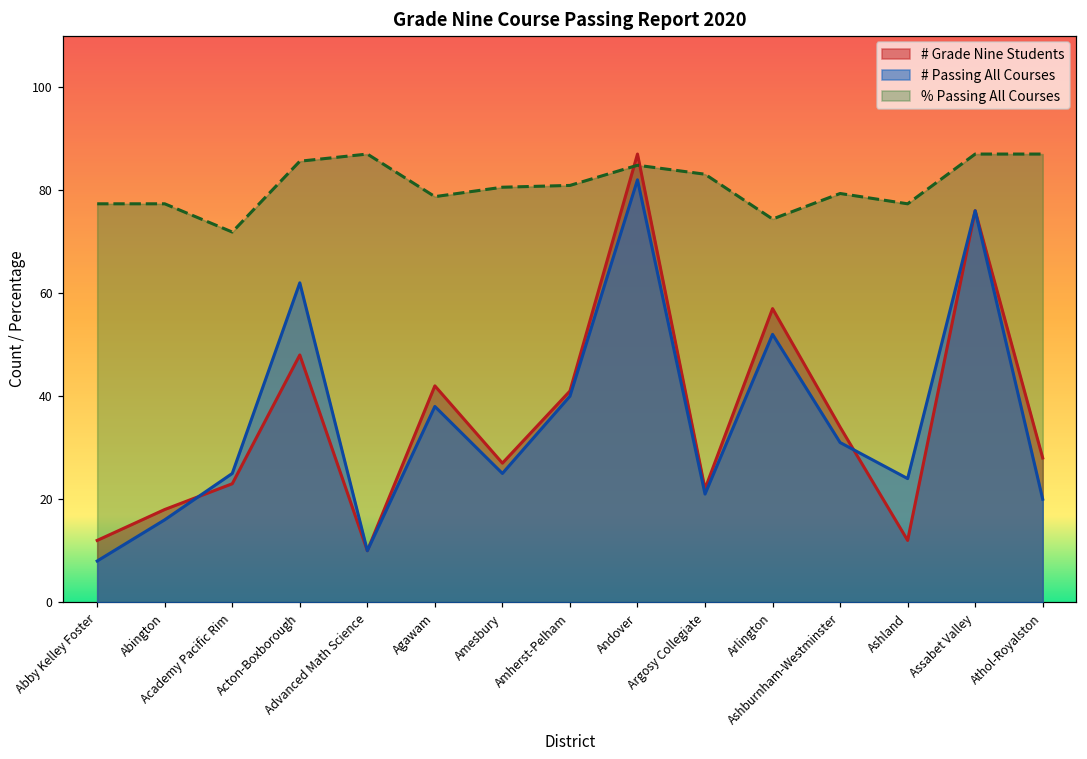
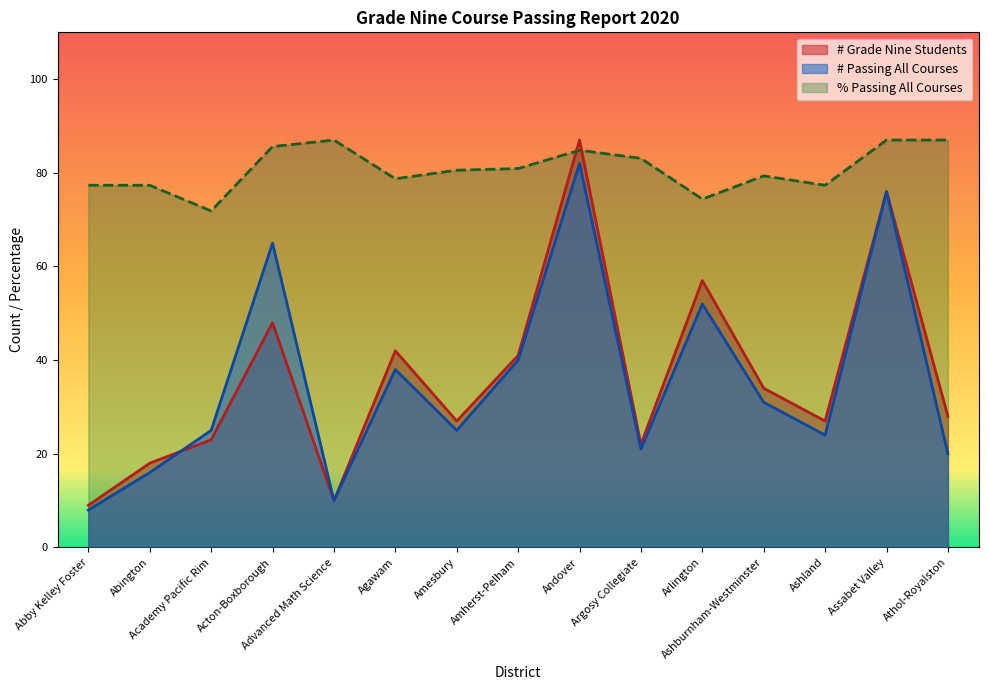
  {
    "# Grade Nine Students": {
-     "Abby Kelley Foster": 12,
+     "Abby Kelley Foster": 9,
      "Abington": 18,
      "Academy Pacific Rim": 23,
      "Acton-Boxborough": 48,
      "Agawam": 42,
      "Amesbury": 27,
      "Amherst-Pelham": 41,
      "Andover": 87,
      "Argosy Collegiate": 22,
      "Arlington": 57,
      "Ashburnham-Westminster": 34,
-     "Ashland": 12,
+     "Ashland": 27,
      "Athol-Royalston": 28
    },
    "# Passing All Courses": {
      "Abby Kelley Foster": 8,
      "Abington": 16,
      "Academy Pacific Rim": 25,
-     "Acton-Boxborough": 62,
+     "Acton-Boxborough": 65,
      "Agawam": 38,
      "Amesbury": 25,
      "Amherst-Pelham": 40,
      "Andover": 82,
      "Argosy Collegiate": 21,
      "Arlington": 52,
      "Ashburnham-Westminster": 31,
      "Ashland": 24,
      "Athol-Royalston": 20
    },
    "% Passing All Courses": {
      "Abby Kelley Foster": 77,
      "Abington": 77,
      "Academy Pacific Rim": 72,
      "Acton-Boxborough": 86,
      "Advanced Math Science": 87,
      "Agawam": 79,
      "Amesbury": 81,
      "Amherst-Pelham": 81,
      "Andover": 85,
      "Argosy Collegiate": 83,
      "Arlington": 74,
      "Ashburnham-Westminster": 79,
      "Ashland": 77,
      "Assabet Valley": 87,
      "Athol-Royalston": 87
    }
  }
